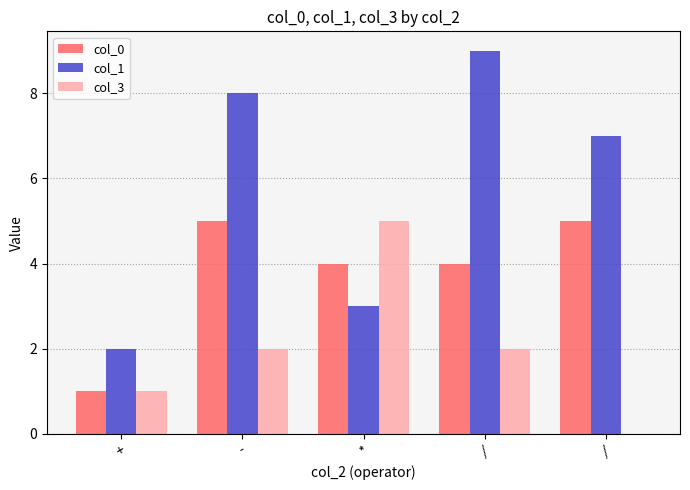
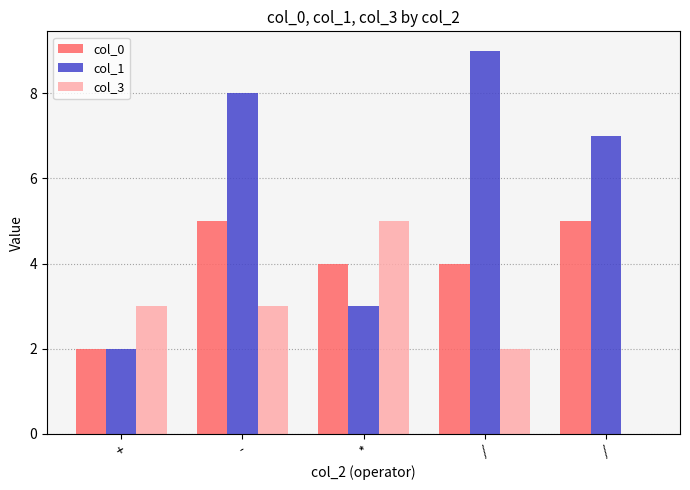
  {
    "col_0": {
-     "+": 1,
+     "+": 2,
      "-": 5,
      "*": 4
    },
    "col_1": {
      "+": 2,
      "-": 8,
      "*": 3
    },
    "col_3": {
-     "+": 1,
-     "-": 2,
+     "+": 3,
+     "-": 3,
      "*": 5
    }
  }
